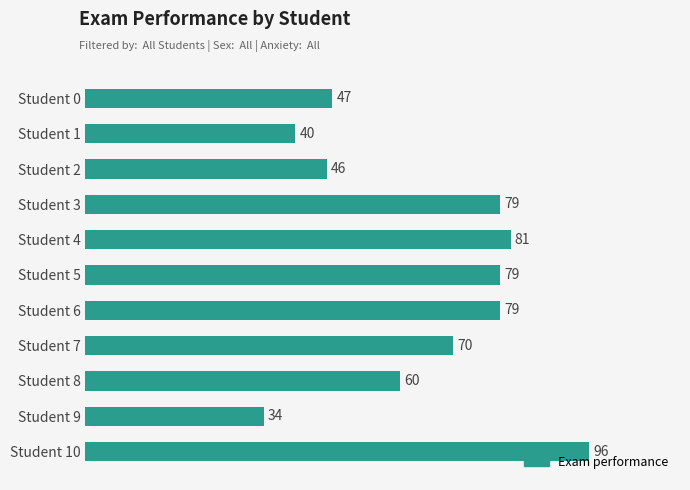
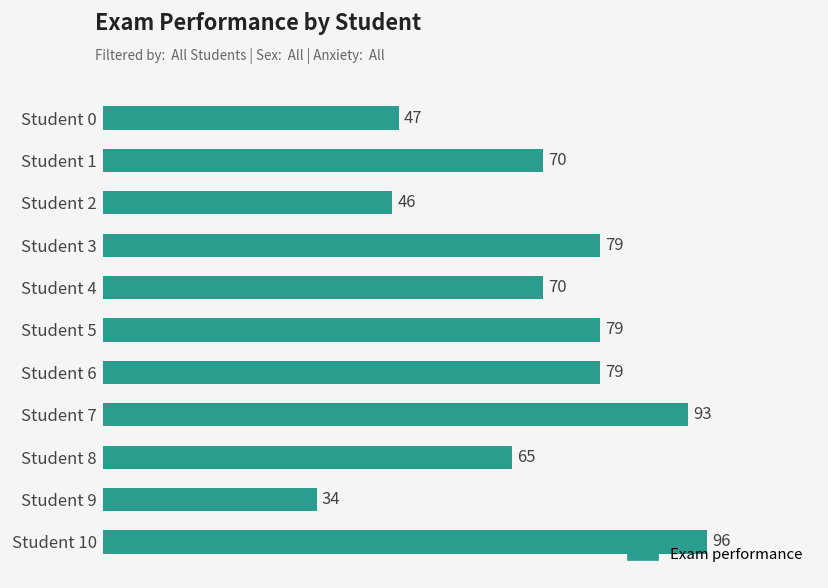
  {
    "Student 0": 47,
-   "Student 1": 40,
+   "Student 1": 70,
    "Student 2": 46,
    "Student 3": 79,
-   "Student 4": 81,
+   "Student 4": 70,
    "Student 5": 79,
    "Student 6": 79,
-   "Student 7": 70,
-   "Student 8": 60,
+   "Student 7": 93,
+   "Student 8": 65,
    "Student 9": 34,
    "Student 10": 96
  }
